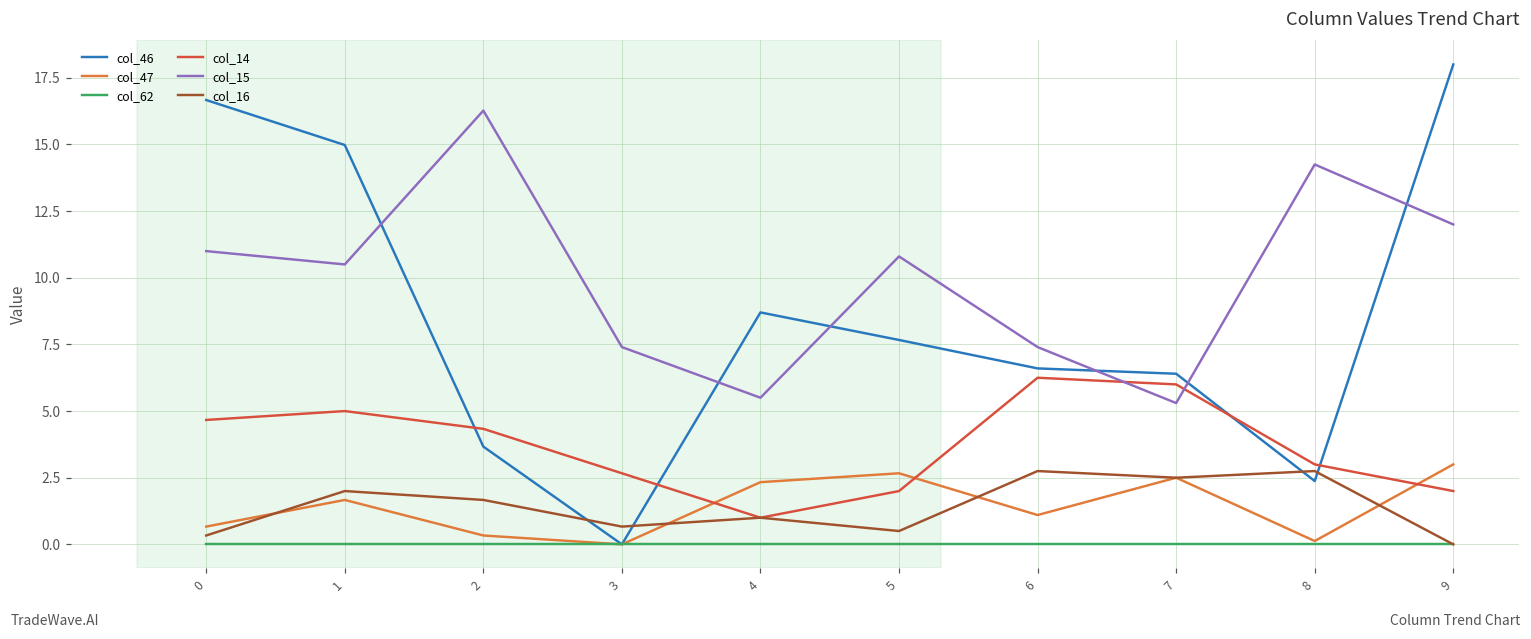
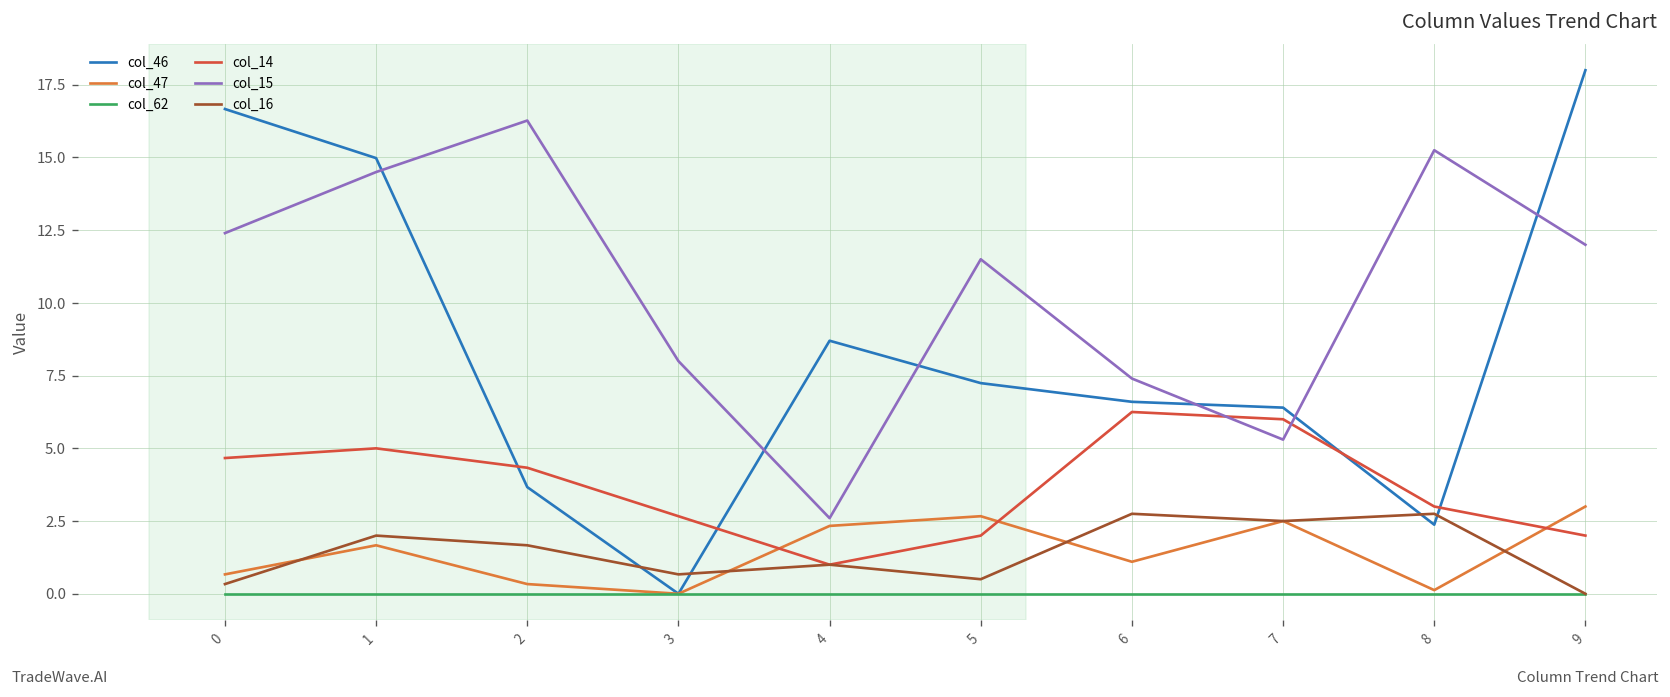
  {
    "col_46": {
      "0": 16.7,
      "1": 15.0,
      "2": 3.7,
      "4": 8.7,
-     "5": 7.7,
+     "5": 7.2,
      "6": 6.6,
      "7": 6.4,
      "8": 2.4,
      "9": 18.0
    },
    "col_62": {
      "0": 0.0,
      "1": 0.0,
      "2": 0.0,
      "4": 0.0,
      "5": 0.0,
      "6": 0.0,
      "7": 0.0,
      "8": 0.0
    },
    "col_15": {
-     "0": 11.0,
-     "1": 10.5,
+     "0": 12.4,
+     "1": 14.5,
      "2": 16.3,
-     "3": 7.4,
-     "4": 5.5,
-     "5": 10.8,
+     "3": 8.0,
+     "4": 2.6,
+     "5": 11.5,
      "6": 7.4,
      "7": 5.3,
-     "8": 14.3,
+     "8": 15.3,
      "9": 12.0
    }
  }
